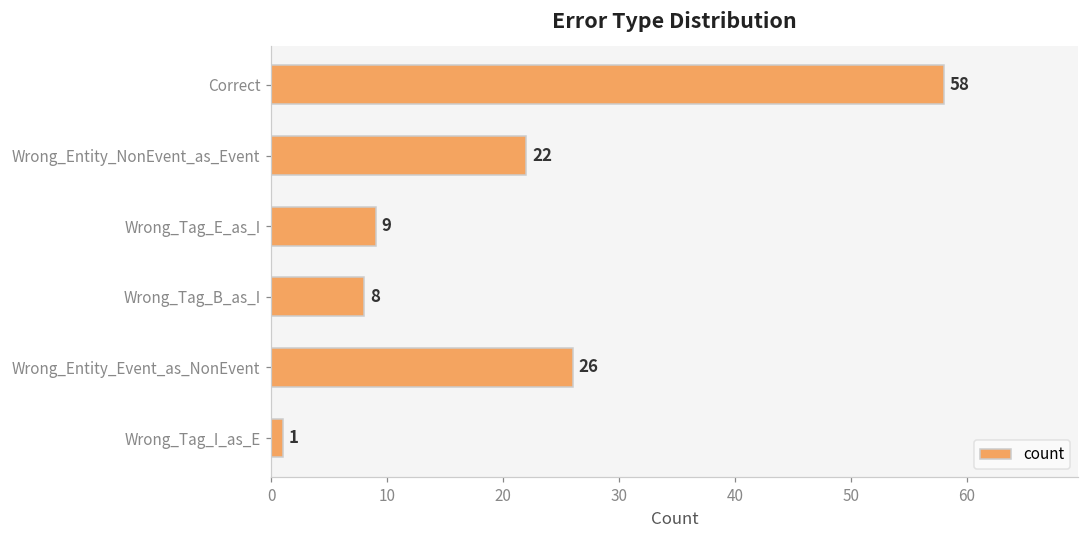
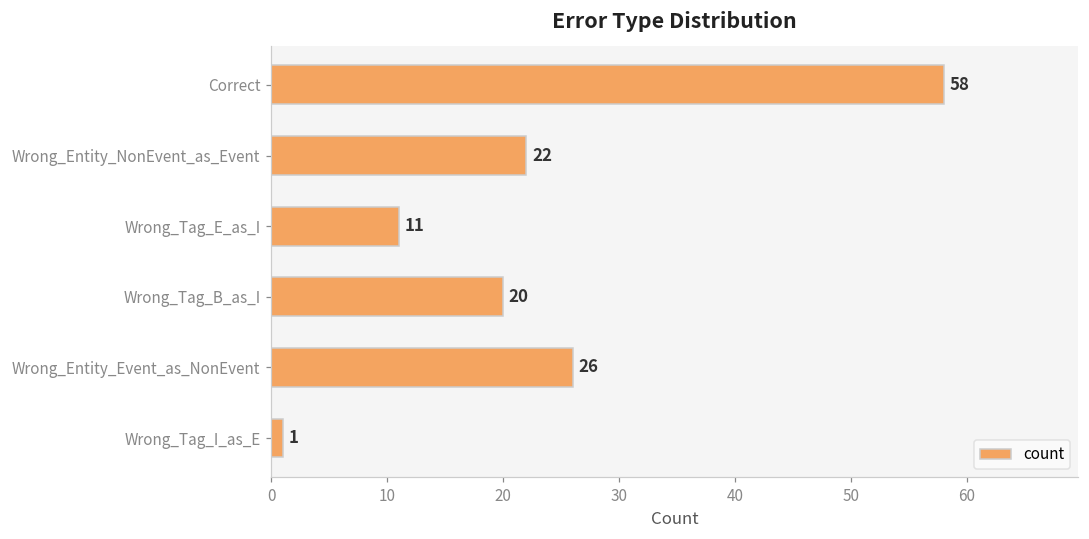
  {
    "Correct": 58,
    "Wrong_Entity_NonEvent_as_Event": 22,
-   "Wrong_Tag_E_as_I": 9,
-   "Wrong_Tag_B_as_I": 8,
+   "Wrong_Tag_E_as_I": 11,
+   "Wrong_Tag_B_as_I": 20,
    "Wrong_Entity_Event_as_NonEvent": 26,
    "Wrong_Tag_I_as_E": 1
  }
